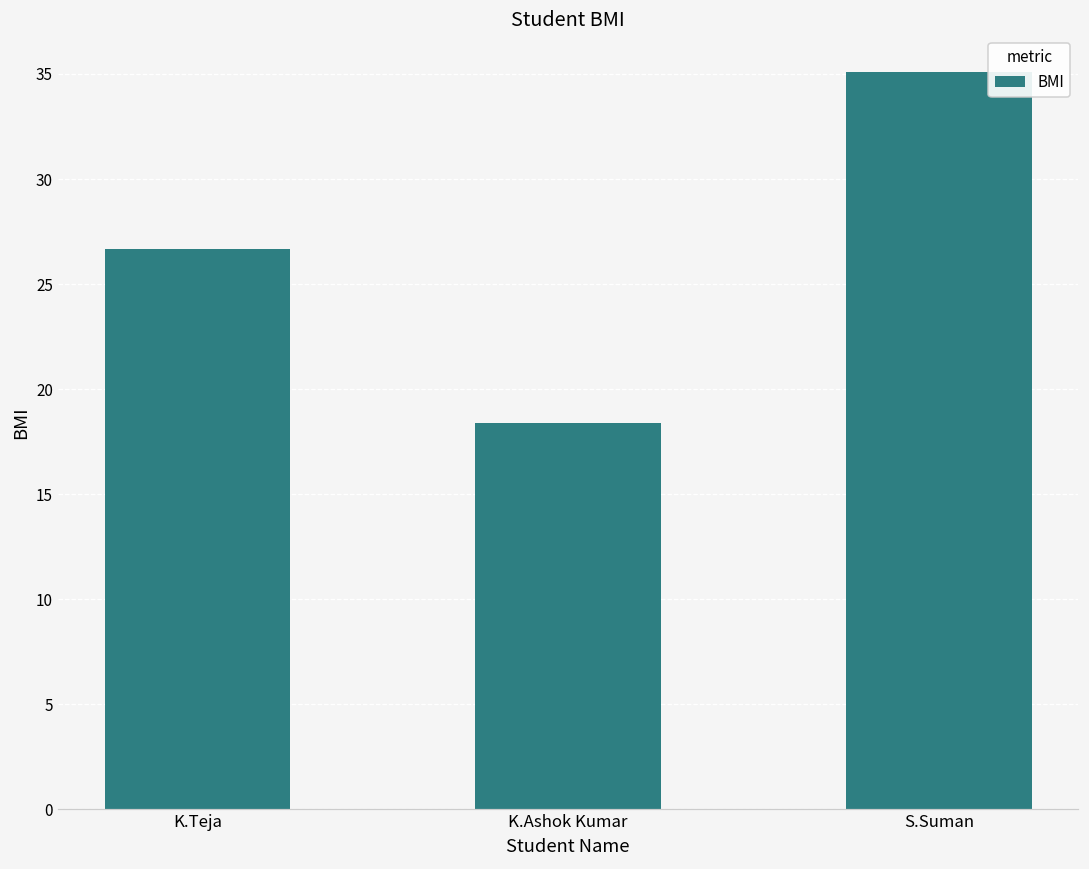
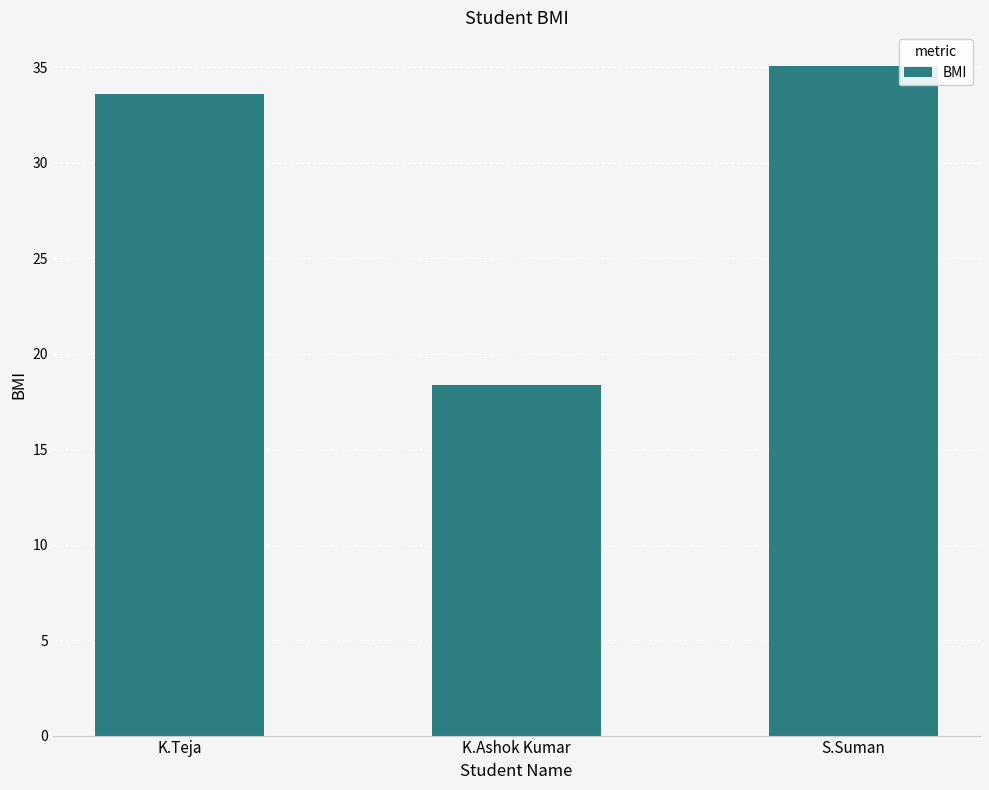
  {
-   "K.Teja": 26.6,
+   "K.Teja": 33.6,
    "K.Ashok Kumar": 18.4,
    "S.Suman": 35.1
  }
